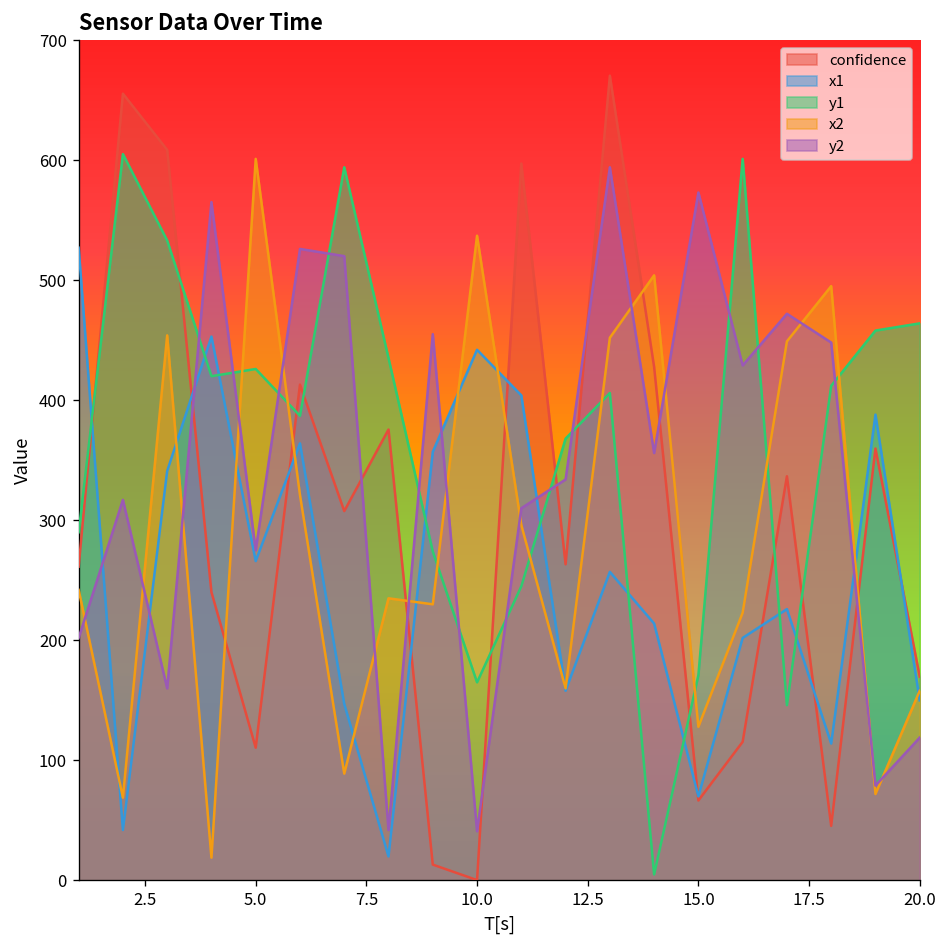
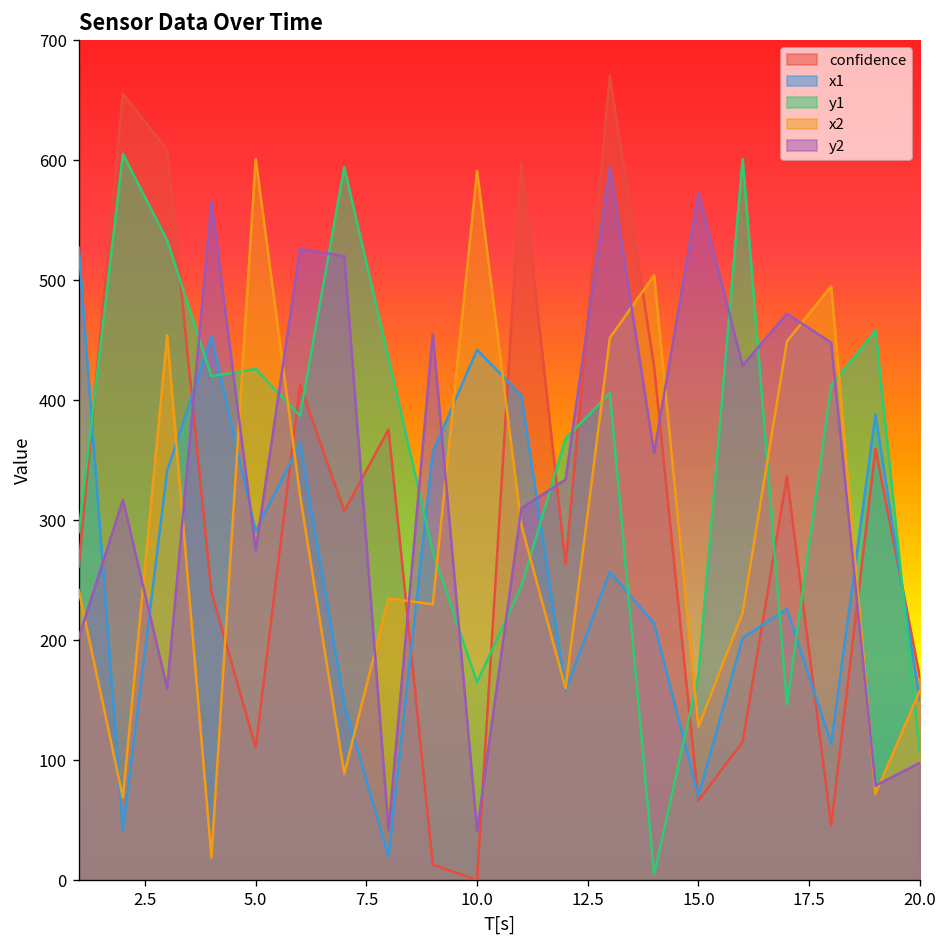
  {
    "confidence": {
      "5.0": 111,
      "10.0": 0,
      "15.0": 67,
      "20.0": 170
    },
    "x1": {
-     "5.0": 266,
+     "5.0": 291,
      "10.0": 442,
      "15.0": 70,
      "20.0": 150
    },
    "y1": {
      "5.0": 426,
      "10.0": 165,
      "15.0": 171,
-     "20.0": 464
+     "20.0": 107
    },
    "x2": {
      "5.0": 601,
-     "10.0": 537,
+     "10.0": 591,
      "15.0": 128,
      "20.0": 158
    },
    "y2": {
      "5.0": 275,
      "10.0": 41,
      "15.0": 573,
-     "20.0": 119
+     "20.0": 98
    }
  }
